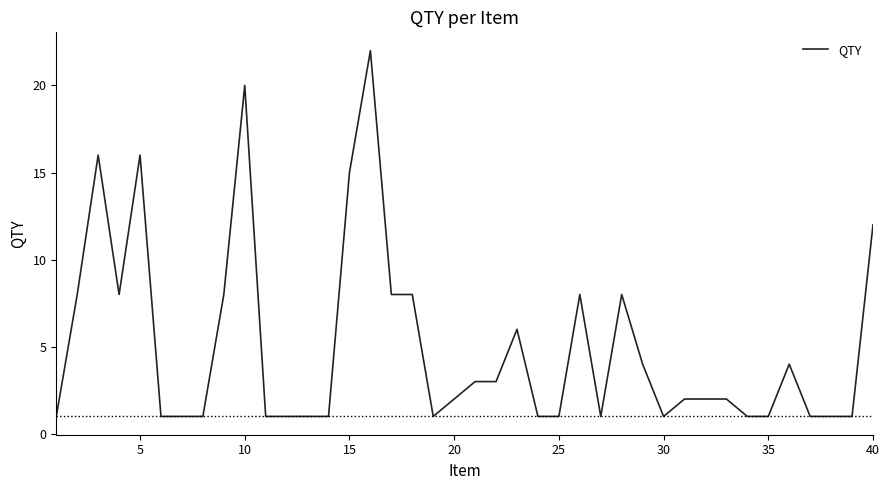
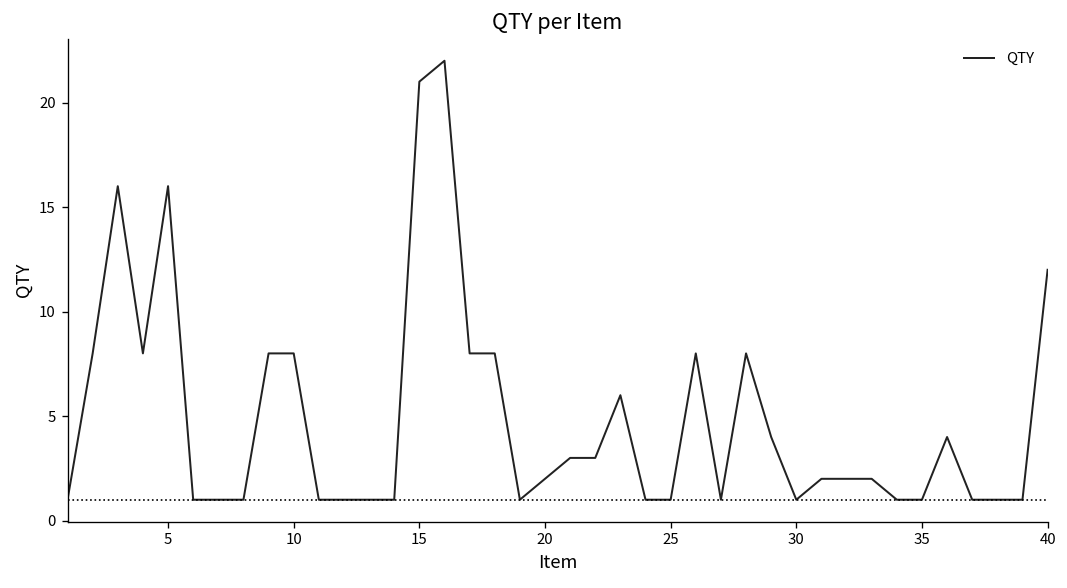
  {
    "5": 16,
-   "10": 20,
-   "15": 15,
+   "10": 8,
+   "15": 21,
    "20": 2,
    "25": 1,
    "30": 1,
    "35": 1,
    "40": 12
  }
